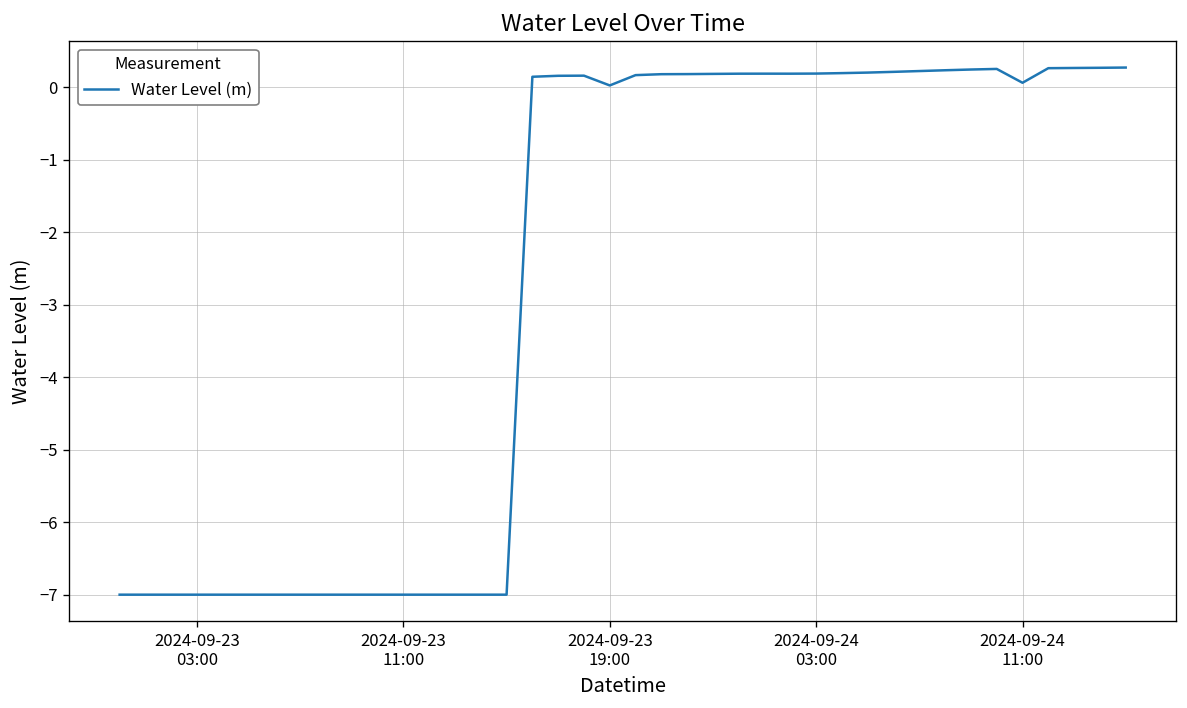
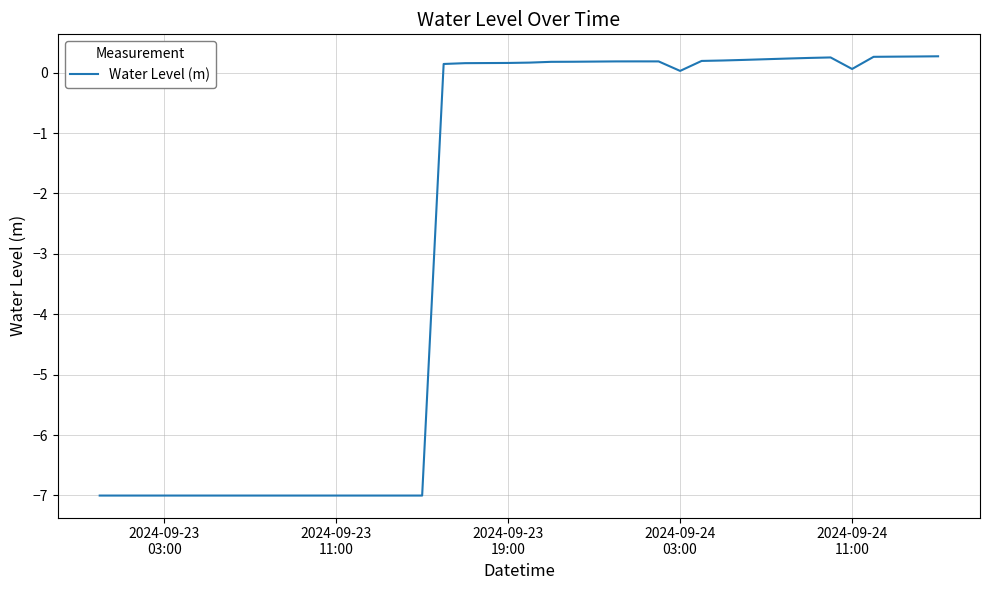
  {
    "2024-09-23 03:00": -7.0,
    "2024-09-23 11:00": -7.0,
-   "2024-09-23 19:00": 0.0,
-   "2024-09-24 03:00": 0.2,
+   "2024-09-23 19:00": 0.2,
+   "2024-09-24 03:00": 0.0,
    "2024-09-24 11:00": 0.1
  }
